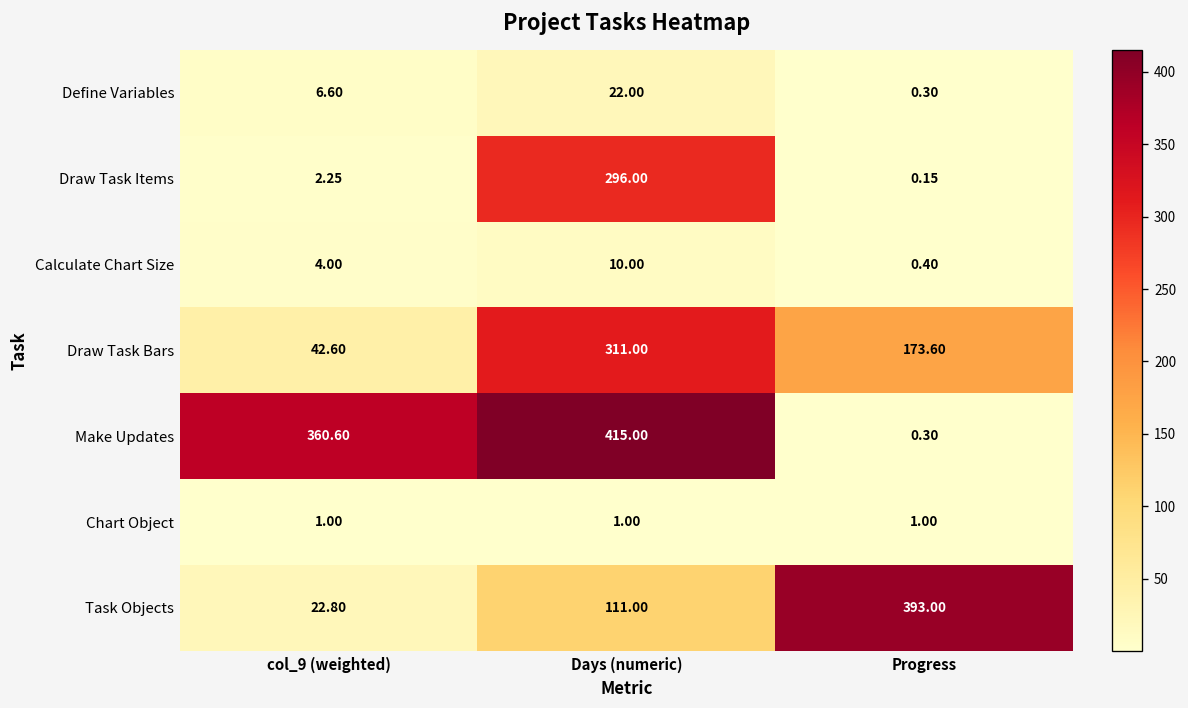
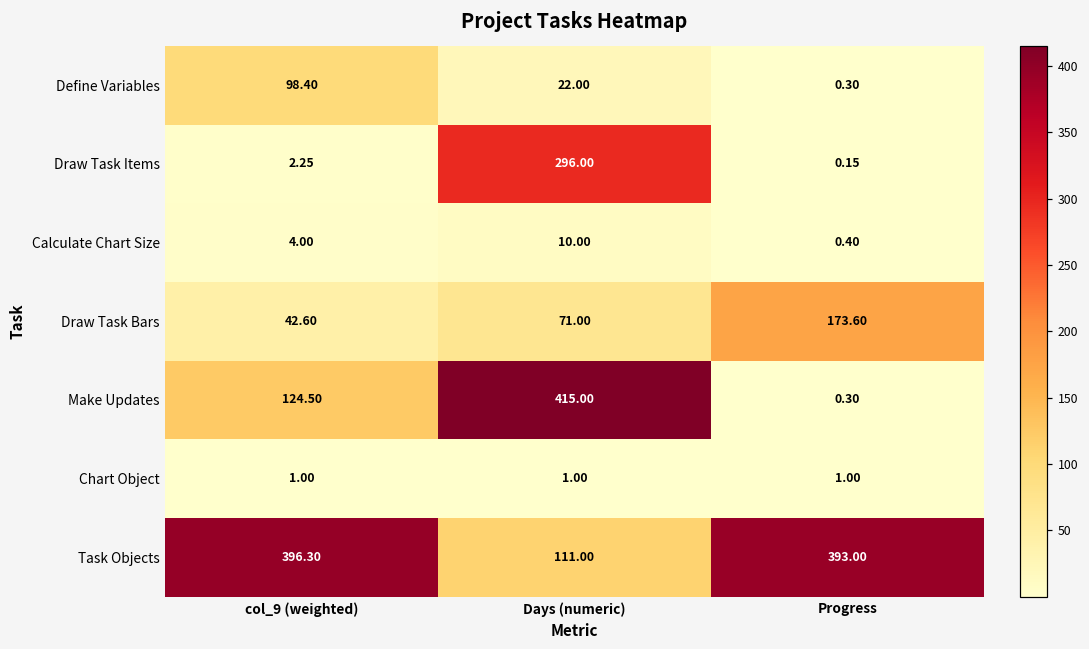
  {
    "Define Variables": {
-     "col_9 (weighted)": 6.60,
+     "col_9 (weighted)": 98.40,
      "Days (numeric)": 22.00,
      "Progress": 0.30
    },
    "Draw Task Items": {
      "col_9 (weighted)": 2.25,
      "Days (numeric)": 296.00,
      "Progress": 0.15
    },
    "Calculate Chart Size": {
      "col_9 (weighted)": 4.00,
      "Days (numeric)": 10.00,
      "Progress": 0.40
    },
    "Draw Task Bars": {
      "col_9 (weighted)": 42.60,
-     "Days (numeric)": 311.00,
+     "Days (numeric)": 71.00,
      "Progress": 173.60
    },
    "Make Updates": {
-     "col_9 (weighted)": 360.60,
+     "col_9 (weighted)": 124.50,
      "Days (numeric)": 415.00,
      "Progress": 0.30
    },
    "Chart Object": {
      "col_9 (weighted)": 1.00,
      "Days (numeric)": 1.00,
      "Progress": 1.00
    },
    "Task Objects": {
-     "col_9 (weighted)": 22.80,
+     "col_9 (weighted)": 396.30,
      "Days (numeric)": 111.00,
      "Progress": 393.00
    }
  }
